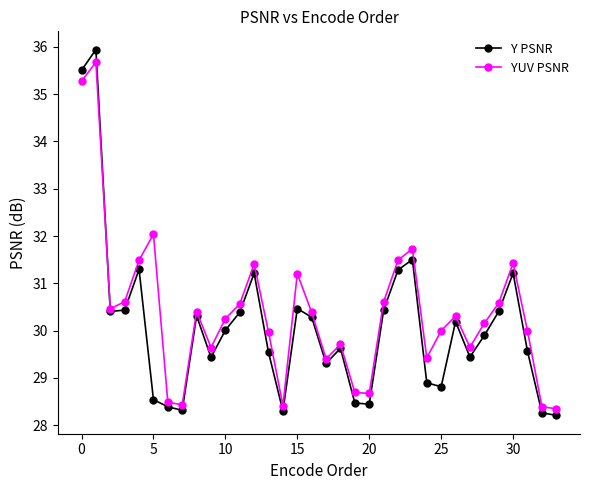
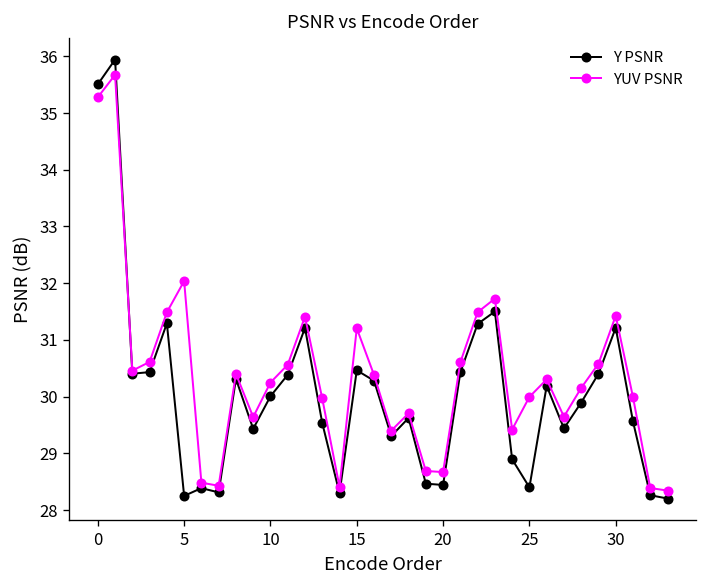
  {
    "Y PSNR": {
      "0": 35.5,
-     "5": 28.5,
+     "5": 28.2,
      "10": 30.0,
      "15": 30.5,
      "20": 28.4,
-     "25": 28.8,
+     "25": 28.4,
      "30": 31.2
    },
    "YUV PSNR": {
      "0": 35.3,
      "5": 32.0,
      "10": 30.2,
      "15": 31.2,
      "20": 28.7,
      "25": 30.0,
      "30": 31.4
    }
  }
